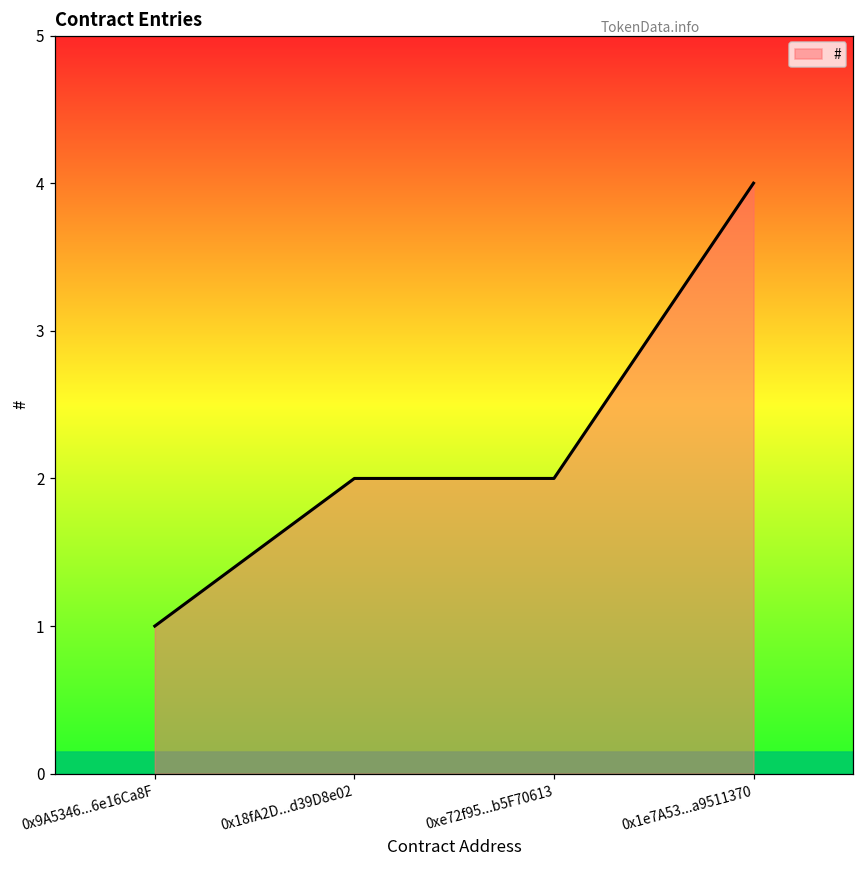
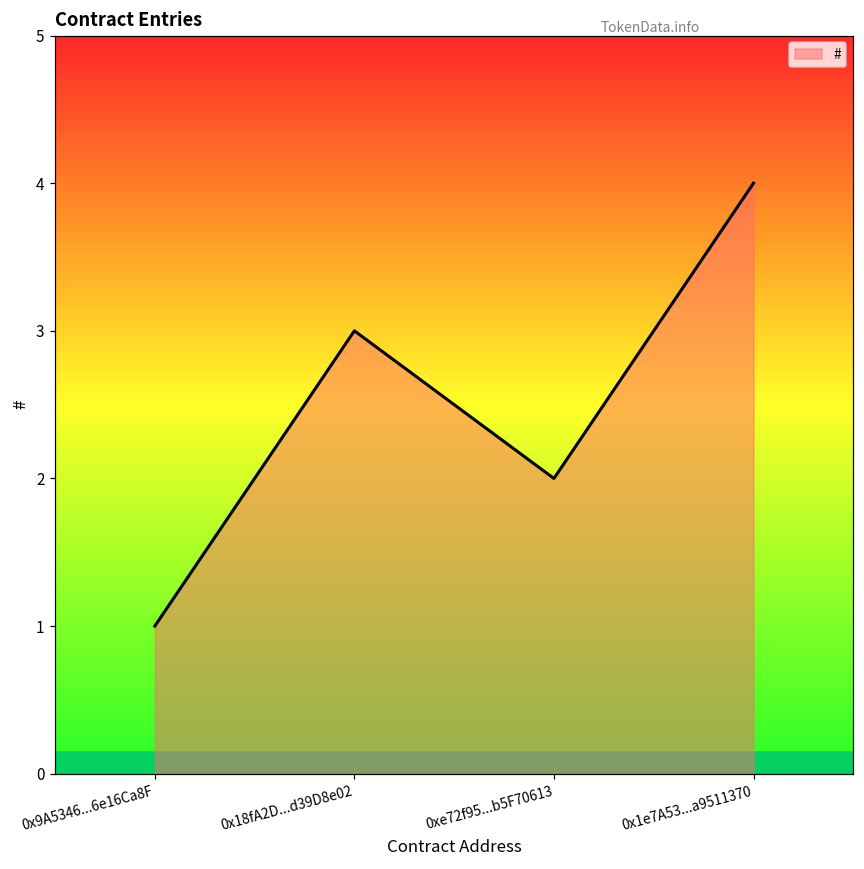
  {
    "0x9A5346...6e16Ca8F": 1,
-   "0x18fA2D...d39D8e02": 2,
+   "0x18fA2D...d39D8e02": 3,
    "0xe72f95...b5F70613": 2,
    "0x1e7A53...a9511370": 4
  }
